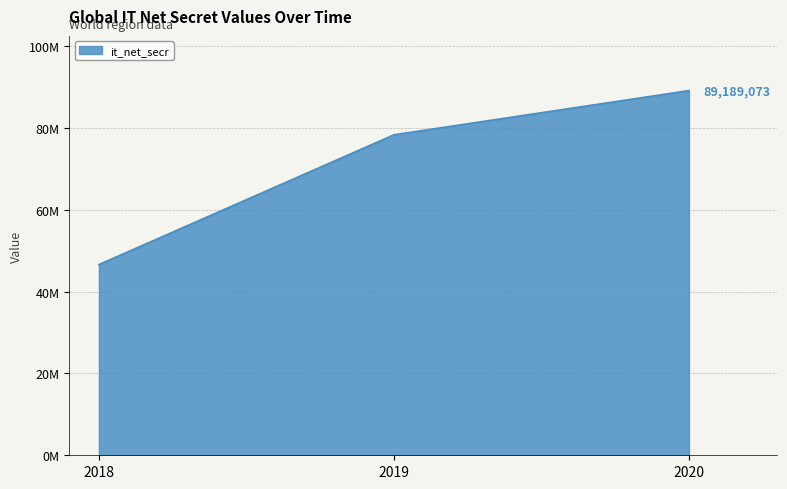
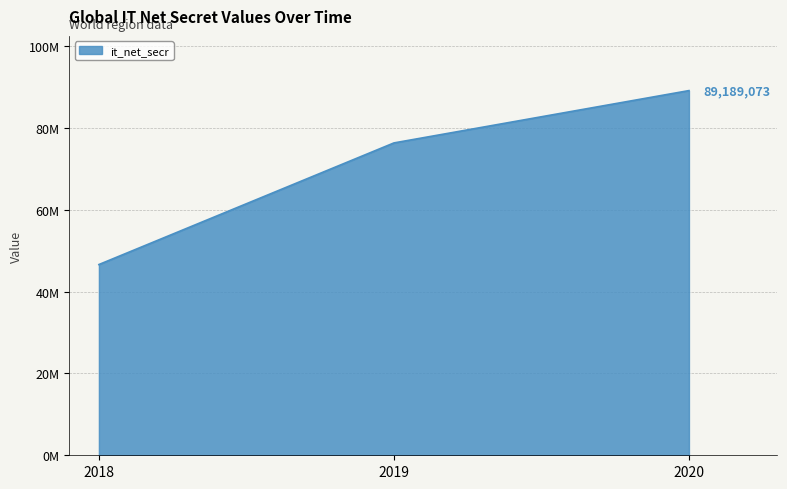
  {
    "2018": 47000000,
-   "2019": 78000000
+   "2019": 76000000
  }
